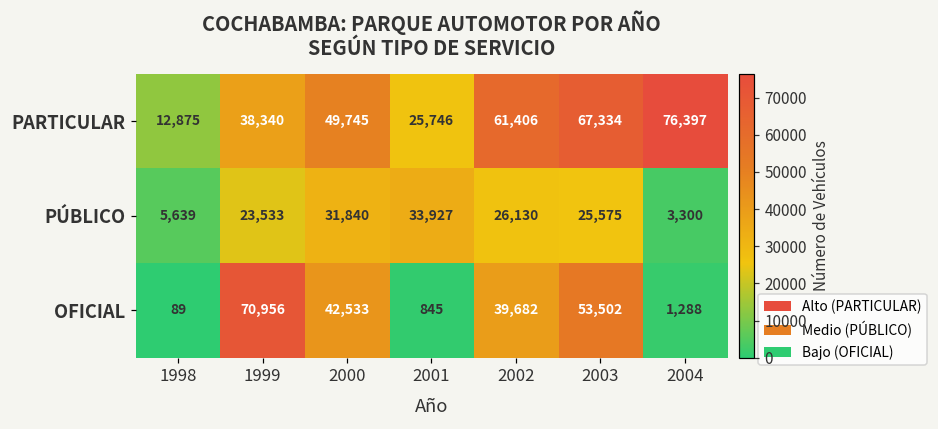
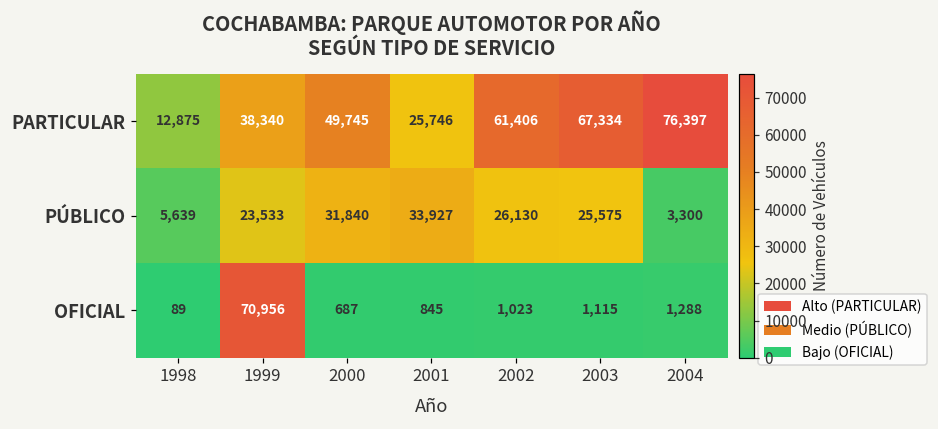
  {
    "PARTICULAR": {
      "1998": "12,875",
      "1999": "38,340",
      "2000": "49,745",
      "2001": "25,746",
      "2002": "61,406",
      "2003": "67,334",
      "2004": "76,397"
    },
    "PÚBLICO": {
      "1998": "5,639",
      "1999": "23,533",
      "2000": "31,840",
      "2001": "33,927",
      "2002": "26,130",
      "2003": "25,575",
      "2004": "3,300"
    },
    "OFICIAL": {
      "1998": "89",
      "1999": "70,956",
-     "2000": "42,533",
+     "2000": "687",
      "2001": "845",
-     "2002": "39,682",
-     "2003": "53,502",
+     "2002": "1,023",
+     "2003": "1,115",
      "2004": "1,288"
    }
  }
